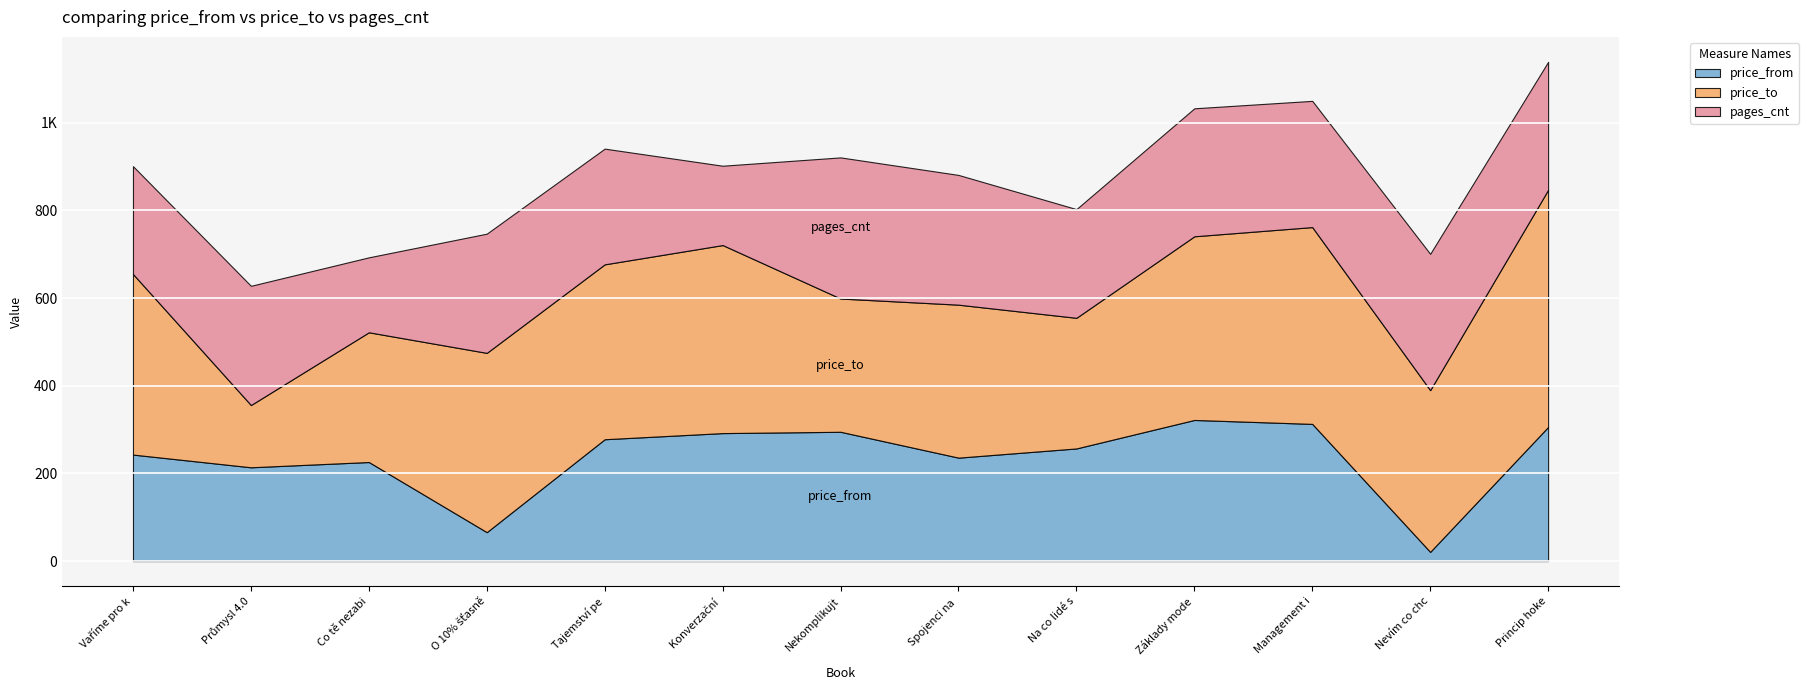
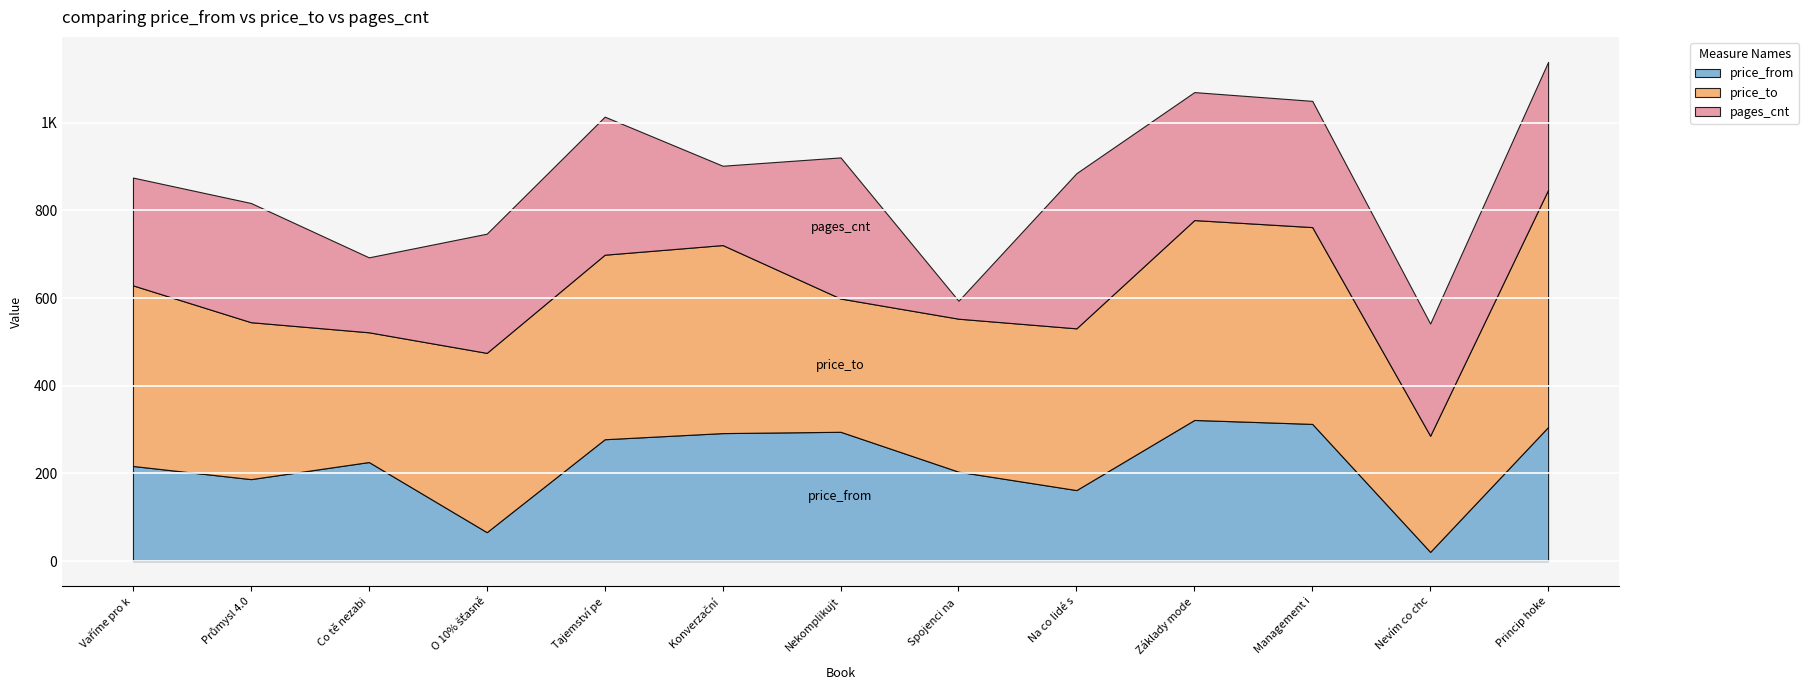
  {
    "price_from": {
-     "Vaříme pro k": 240,
-     "Průmysl 4.0": 210,
+     "Vaříme pro k": 220,
+     "Průmysl 4.0": 190,
      "Co tě nezabi": 230,
      "O 10% šťasně": 70,
      "Tajemství pe": 280,
      "Konverzační": 290,
      "Nekomplikujt": 300,
-     "Spojenci na": 240,
-     "Na co lidé s": 260,
+     "Spojenci na": 200,
+     "Na co lidé s": 160,
      "Základy mode": 320,
      "Management i": 310,
      "Nevím co chc": 20,
      "Princip hoke": 310
    },
    "price_to": {
      "Vaříme pro k": 410,
-     "Průmysl 4.0": 140,
+     "Průmysl 4.0": 360,
      "Co tě nezabi": 300,
      "O 10% šťasně": 410,
-     "Tajemství pe": 400,
+     "Tajemství pe": 420,
      "Konverzační": 430,
      "Nekomplikujt": 300,
      "Spojenci na": 350,
-     "Na co lidé s": 300,
-     "Základy mode": 420,
+     "Na co lidé s": 370,
+     "Základy mode": 460,
      "Management i": 450,
-     "Nevím co chc": 370,
+     "Nevím co chc": 270,
      "Princip hoke": 540
    },
    "pages_cnt": {
      "Vaříme pro k": 250,
      "Průmysl 4.0": 270,
      "Co tě nezabi": 170,
      "O 10% šťasně": 270,
-     "Tajemství pe": 260,
+     "Tajemství pe": 320,
      "Konverzační": 180,
      "Nekomplikujt": 320,
-     "Spojenci na": 300,
-     "Na co lidé s": 250,
+     "Spojenci na": 40,
+     "Na co lidé s": 350,
      "Základy mode": 290,
      "Management i": 290,
-     "Nevím co chc": 310,
+     "Nevím co chc": 260,
      "Princip hoke": 290
    }
  }
